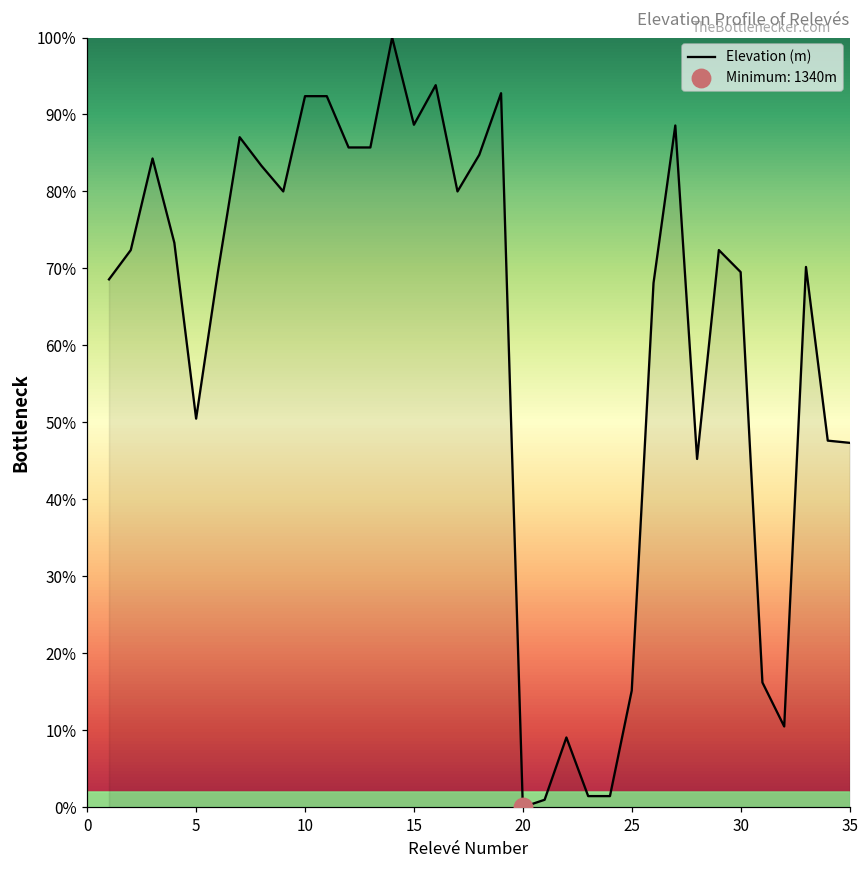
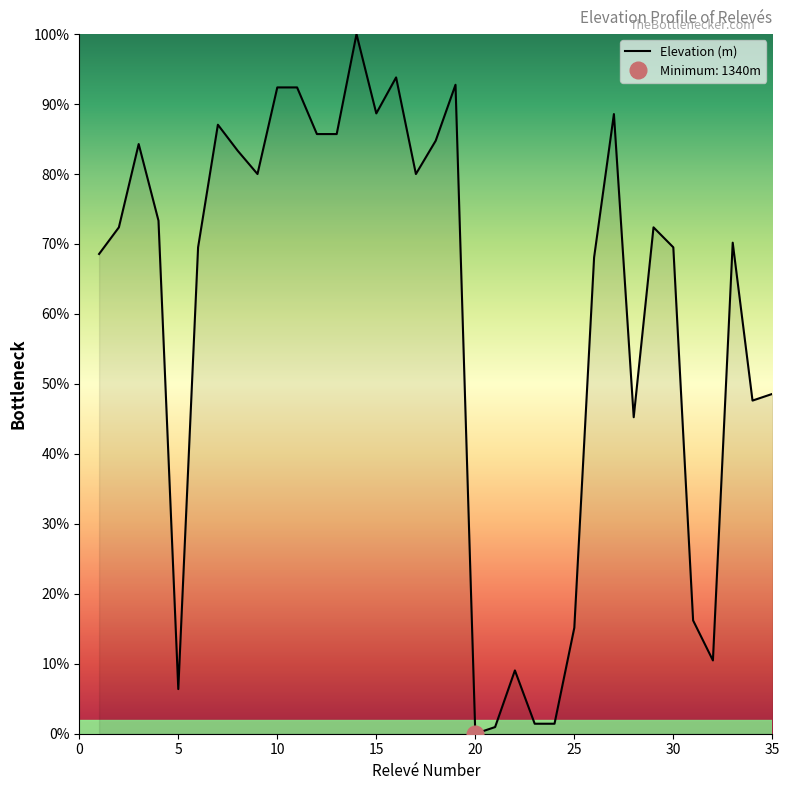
  {
    "Elevation (m)": {
-     "5": "50%",
+     "5": "6%",
      "10": "92%",
      "15": "89%",
      "25": "15%",
      "30": "70%",
-     "35": "47%"
+     "35": "49%"
    }
  }
